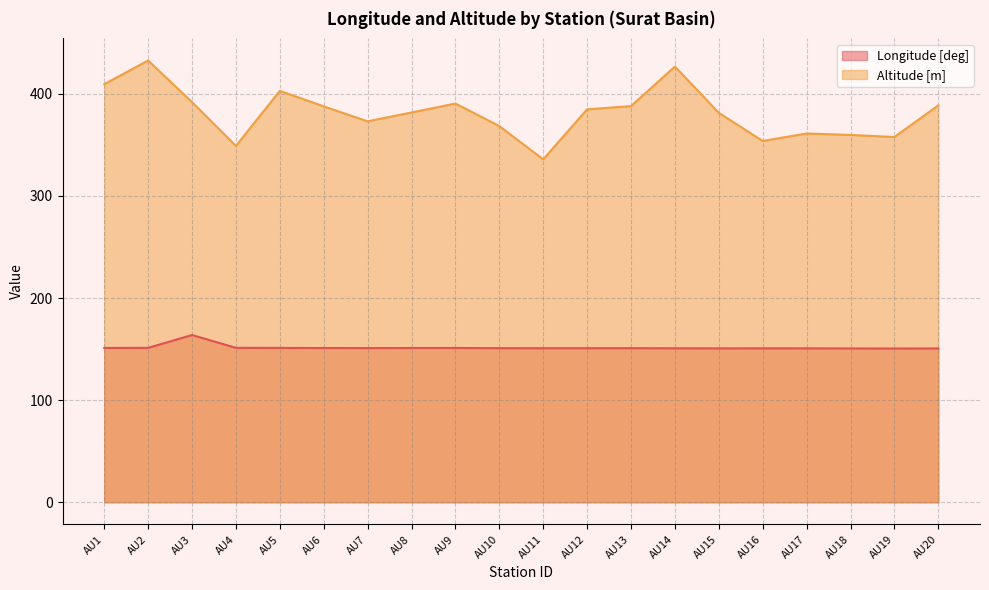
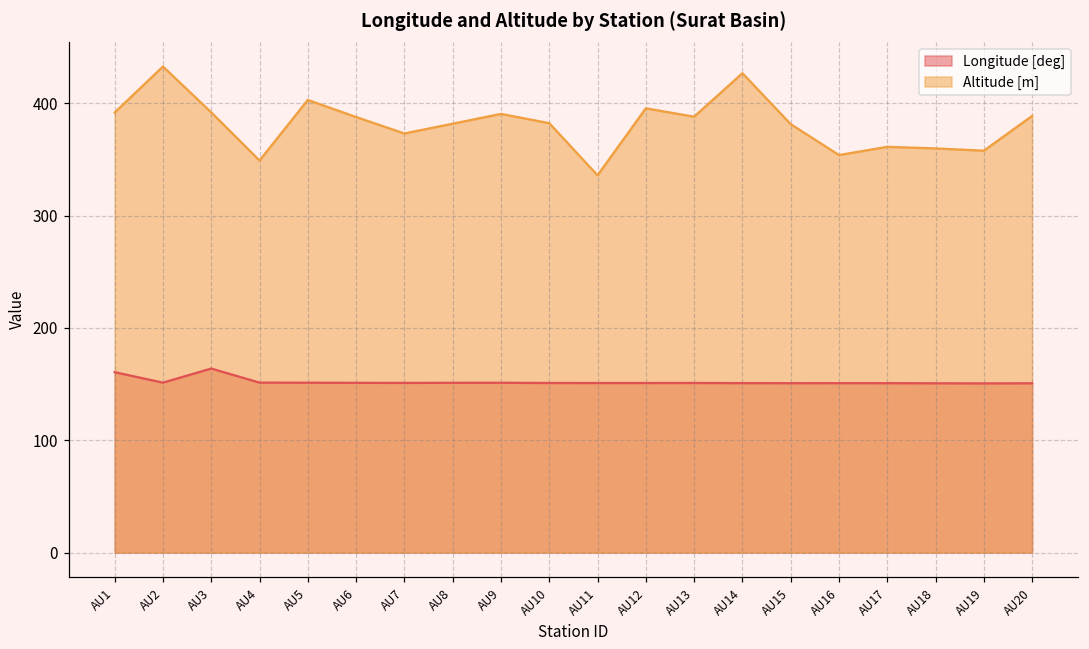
  {
    "Longitude [deg]": {
-     "AU1": 151,
+     "AU1": 161,
      "AU2": 151,
      "AU3": 164,
      "AU4": 151,
      "AU5": 151,
      "AU6": 151,
      "AU7": 151,
      "AU8": 151,
      "AU9": 151,
      "AU10": 151,
      "AU11": 151,
      "AU12": 151,
      "AU13": 151,
      "AU14": 151,
      "AU15": 151,
      "AU16": 151,
      "AU17": 151,
      "AU18": 151,
      "AU19": 151,
      "AU20": 151
    },
    "Altitude [m]": {
-     "AU1": 409,
+     "AU1": 392,
      "AU2": 433,
      "AU3": 392,
      "AU4": 349,
      "AU5": 403,
      "AU6": 388,
      "AU7": 373,
      "AU8": 382,
      "AU9": 391,
-     "AU10": 368,
+     "AU10": 382,
      "AU11": 336,
-     "AU12": 385,
+     "AU12": 395,
      "AU13": 388,
      "AU14": 427,
      "AU15": 381,
      "AU16": 354,
      "AU17": 361,
      "AU18": 360,
      "AU19": 358,
      "AU20": 389
    }
  }
